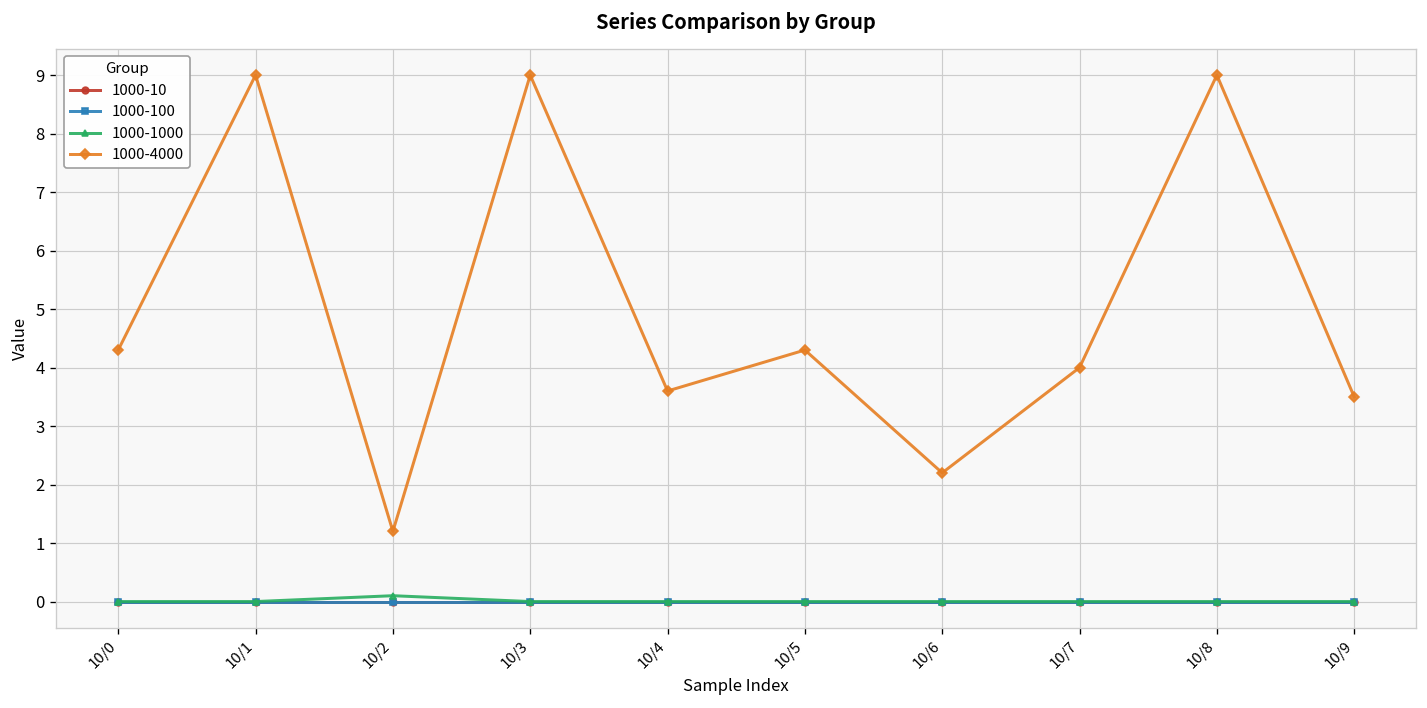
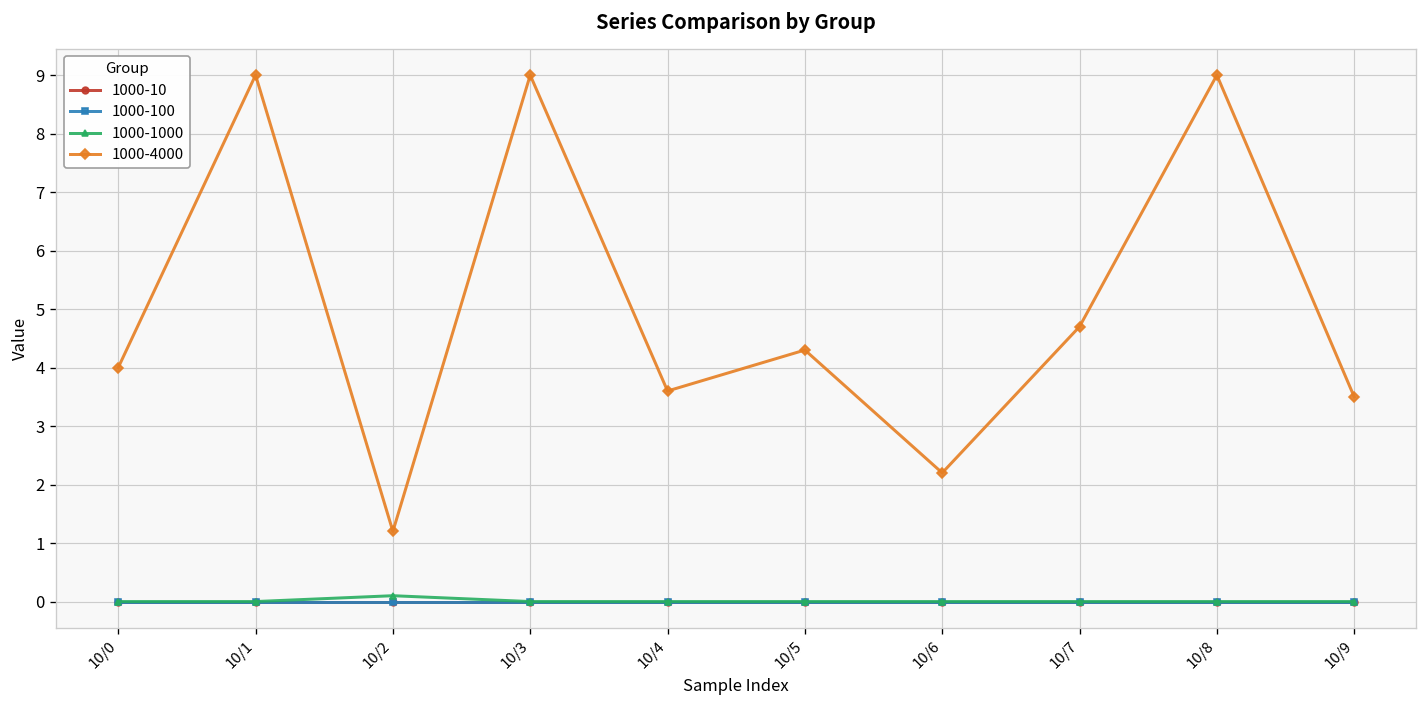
  {
    "1000-100": {
      "10/2": 0.0
    },
    "1000-1000": {
      "10/2": 0.1
    },
    "1000-4000": {
-     "10/0": 4.3,
+     "10/0": 4.0,
      "10/1": 9.0,
      "10/2": 1.2,
      "10/3": 9.0,
      "10/4": 3.6,
      "10/5": 4.3,
      "10/6": 2.2,
-     "10/7": 4.0,
+     "10/7": 4.7,
      "10/8": 9.0,
      "10/9": 3.5
    }
  }
